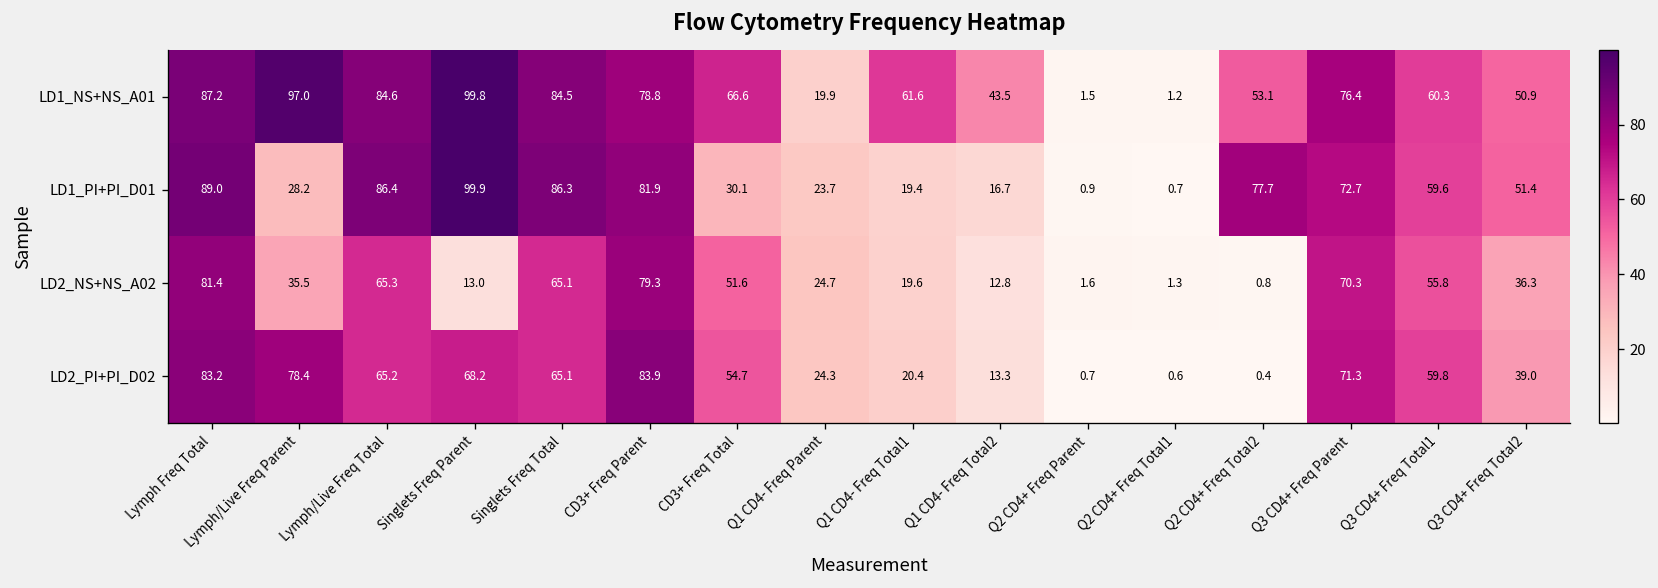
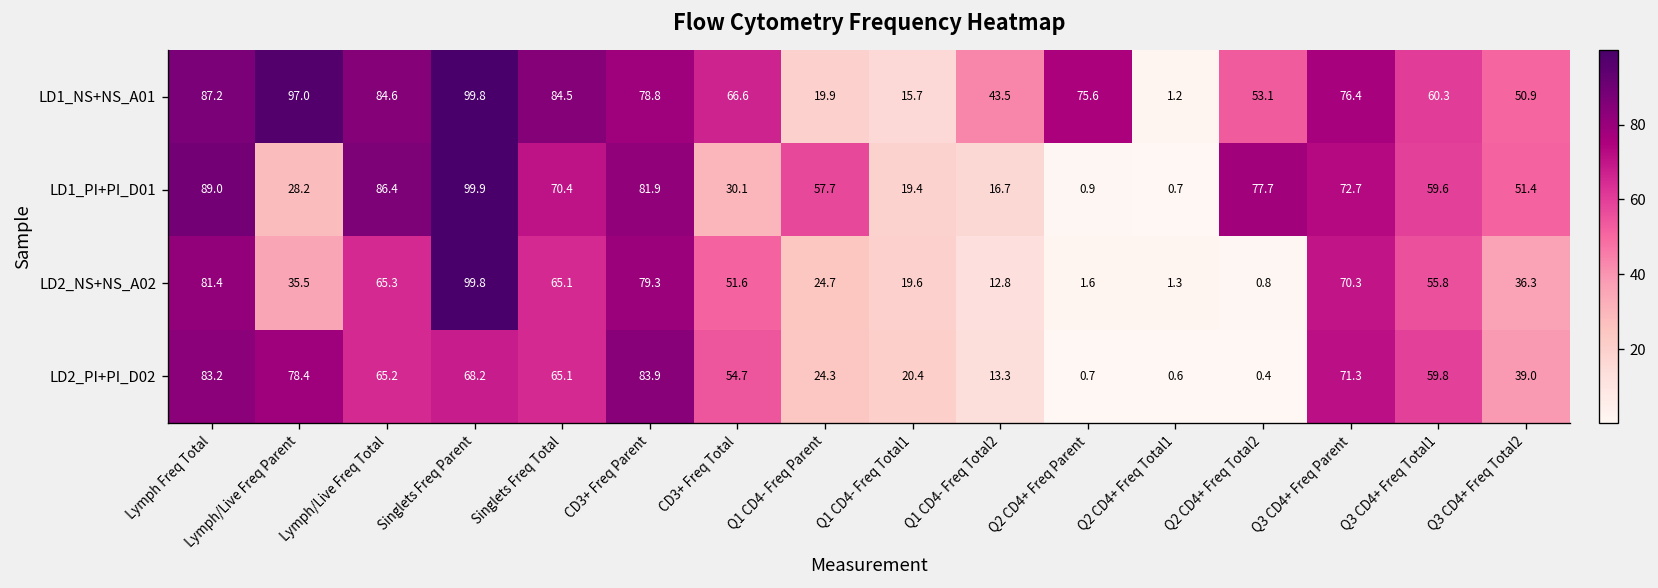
  {
    "LD1_NS+NS_A01": {
      "Lymph Freq Total": 87.2,
      "Lymph/Live Freq Parent": 97.0,
      "Lymph/Live Freq Total": 84.6,
      "Singlets Freq Parent": 99.8,
      "Singlets Freq Total": 84.5,
      "CD3+ Freq Parent": 78.8,
      "CD3+ Freq Total": 66.6,
      "Q1 CD4- Freq Parent": 19.9,
-     "Q1 CD4- Freq Total1": 61.6,
+     "Q1 CD4- Freq Total1": 15.7,
      "Q1 CD4- Freq Total2": 43.5,
-     "Q2 CD4+ Freq Parent": 1.5,
+     "Q2 CD4+ Freq Parent": 75.6,
      "Q2 CD4+ Freq Total1": 1.2,
      "Q2 CD4+ Freq Total2": 53.1,
      "Q3 CD4+ Freq Parent": 76.4,
      "Q3 CD4+ Freq Total1": 60.3,
      "Q3 CD4+ Freq Total2": 50.9
    },
    "LD1_PI+PI_D01": {
      "Lymph Freq Total": 89.0,
      "Lymph/Live Freq Parent": 28.2,
      "Lymph/Live Freq Total": 86.4,
      "Singlets Freq Parent": 99.9,
-     "Singlets Freq Total": 86.3,
+     "Singlets Freq Total": 70.4,
      "CD3+ Freq Parent": 81.9,
      "CD3+ Freq Total": 30.1,
-     "Q1 CD4- Freq Parent": 23.7,
+     "Q1 CD4- Freq Parent": 57.7,
      "Q1 CD4- Freq Total1": 19.4,
      "Q1 CD4- Freq Total2": 16.7,
      "Q2 CD4+ Freq Parent": 0.9,
      "Q2 CD4+ Freq Total1": 0.7,
      "Q2 CD4+ Freq Total2": 77.7,
      "Q3 CD4+ Freq Parent": 72.7,
      "Q3 CD4+ Freq Total1": 59.6,
      "Q3 CD4+ Freq Total2": 51.4
    },
    "LD2_NS+NS_A02": {
      "Lymph Freq Total": 81.4,
      "Lymph/Live Freq Parent": 35.5,
      "Lymph/Live Freq Total": 65.3,
-     "Singlets Freq Parent": 13.0,
+     "Singlets Freq Parent": 99.8,
      "Singlets Freq Total": 65.1,
      "CD3+ Freq Parent": 79.3,
      "CD3+ Freq Total": 51.6,
      "Q1 CD4- Freq Parent": 24.7,
      "Q1 CD4- Freq Total1": 19.6,
      "Q1 CD4- Freq Total2": 12.8,
      "Q2 CD4+ Freq Parent": 1.6,
      "Q2 CD4+ Freq Total1": 1.3,
      "Q2 CD4+ Freq Total2": 0.8,
      "Q3 CD4+ Freq Parent": 70.3,
      "Q3 CD4+ Freq Total1": 55.8,
      "Q3 CD4+ Freq Total2": 36.3
    },
    "LD2_PI+PI_D02": {
      "Lymph Freq Total": 83.2,
      "Lymph/Live Freq Parent": 78.4,
      "Lymph/Live Freq Total": 65.2,
      "Singlets Freq Parent": 68.2,
      "Singlets Freq Total": 65.1,
      "CD3+ Freq Parent": 83.9,
      "CD3+ Freq Total": 54.7,
      "Q1 CD4- Freq Parent": 24.3,
      "Q1 CD4- Freq Total1": 20.4,
      "Q1 CD4- Freq Total2": 13.3,
      "Q2 CD4+ Freq Parent": 0.7,
      "Q2 CD4+ Freq Total1": 0.6,
      "Q2 CD4+ Freq Total2": 0.4,
      "Q3 CD4+ Freq Parent": 71.3,
      "Q3 CD4+ Freq Total1": 59.8,
      "Q3 CD4+ Freq Total2": 39.0
    }
  }
